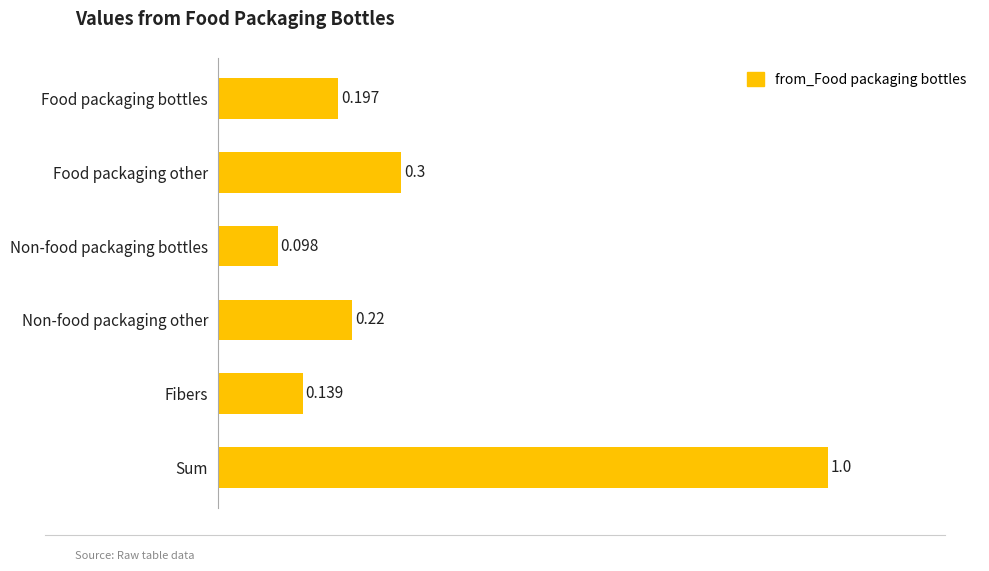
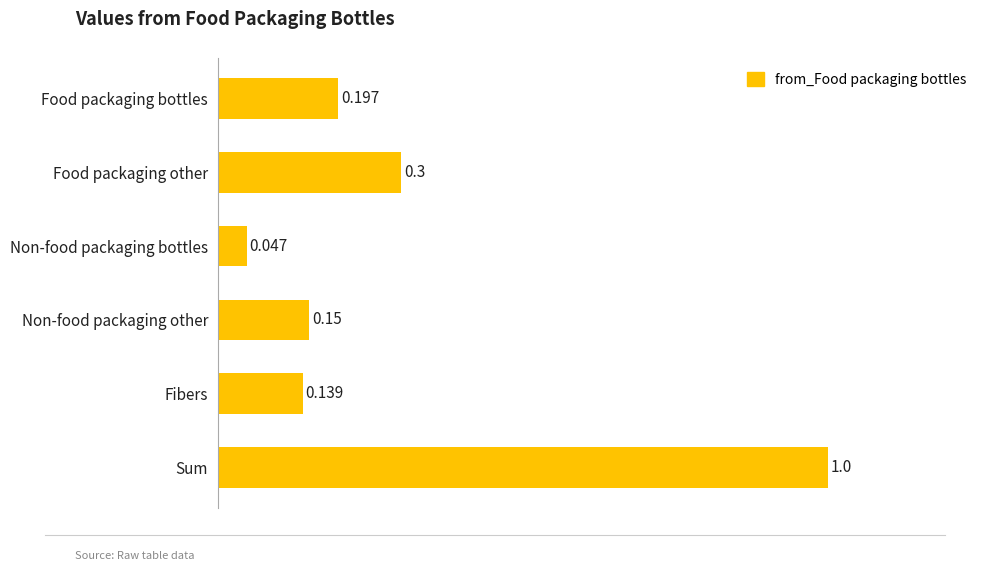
  {
    "Food packaging bottles": 0.197,
    "Food packaging other": 0.3,
-   "Non-food packaging bottles": 0.098,
-   "Non-food packaging other": 0.22,
+   "Non-food packaging bottles": 0.047,
+   "Non-food packaging other": 0.15,
    "Fibers": 0.139,
    "Sum": 1.0
  }
